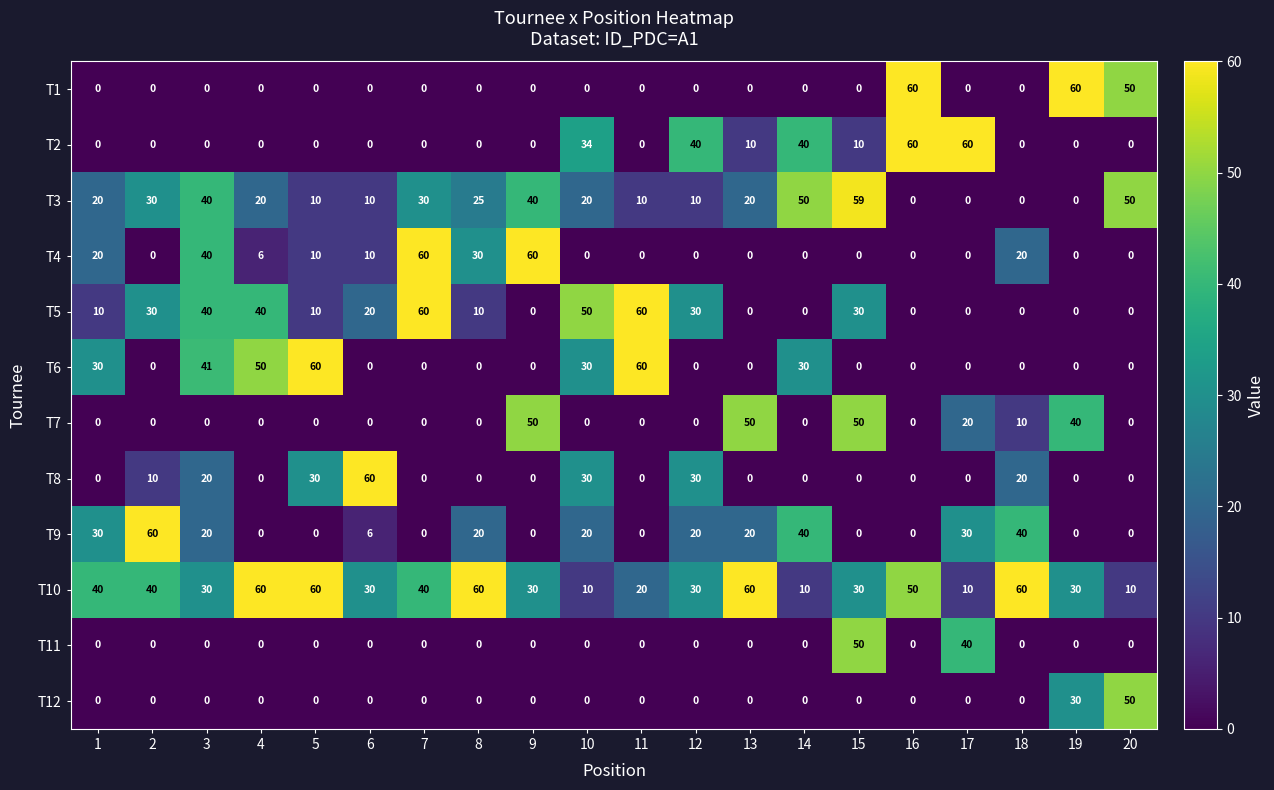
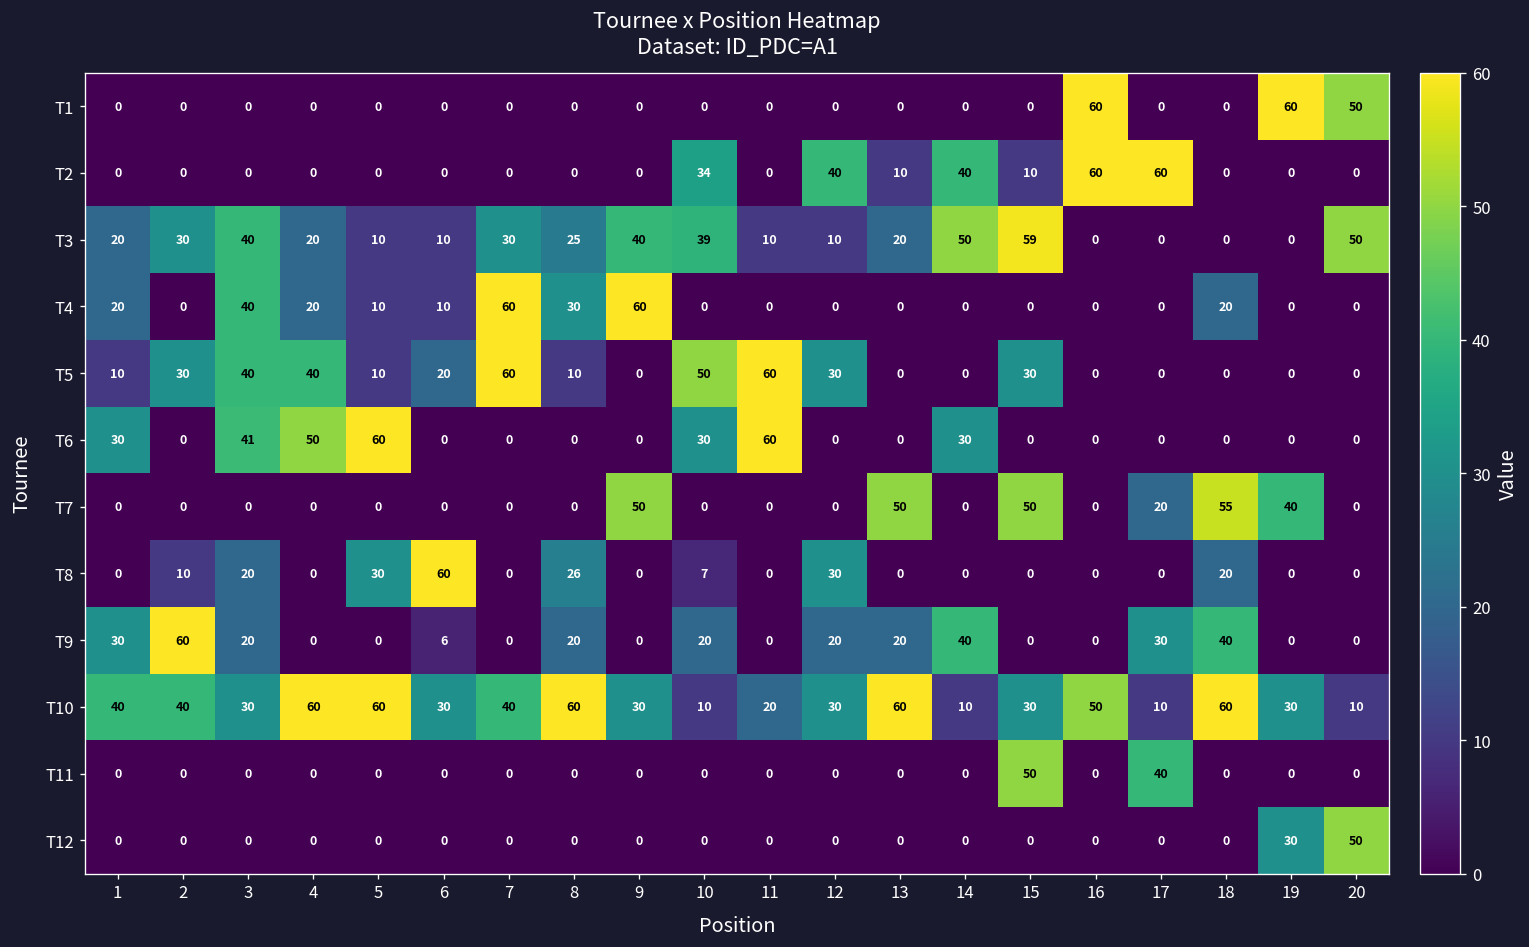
  {
    "T3": {
      "1": 20,
      "2": 30,
      "3": 40,
      "4": 20,
      "5": 10,
      "6": 10,
      "7": 30,
      "8": 25,
      "9": 40,
-     "10": 20,
+     "10": 39,
      "11": 10,
      "12": 10,
      "13": 20,
      "14": 50,
      "15": 59,
      "16": 0,
      "17": 0,
      "18": 0,
      "19": 0,
      "20": 50
    },
    "T4": {
      "1": 20,
      "2": 0,
      "3": 40,
-     "4": 6,
+     "4": 20,
      "5": 10,
      "6": 10,
      "7": 60,
      "8": 30,
      "9": 60,
      "10": 0,
      "11": 0,
      "12": 0,
      "13": 0,
      "14": 0,
      "15": 0,
      "16": 0,
      "17": 0,
      "18": 20,
      "19": 0,
      "20": 0
    },
    "T7": {
      "1": 0,
      "2": 0,
      "3": 0,
      "4": 0,
      "5": 0,
      "6": 0,
      "7": 0,
      "8": 0,
      "9": 50,
      "10": 0,
      "11": 0,
      "12": 0,
      "13": 50,
      "14": 0,
      "15": 50,
      "16": 0,
      "17": 20,
-     "18": 10,
+     "18": 55,
      "19": 40,
      "20": 0
    },
    "T8": {
      "1": 0,
      "2": 10,
      "3": 20,
      "4": 0,
      "5": 30,
      "6": 60,
      "7": 0,
-     "8": 0,
+     "8": 26,
      "9": 0,
-     "10": 30,
+     "10": 7,
      "11": 0,
      "12": 30,
      "13": 0,
      "14": 0,
      "15": 0,
      "16": 0,
      "17": 0,
      "18": 20,
      "19": 0,
      "20": 0
    }
  }
